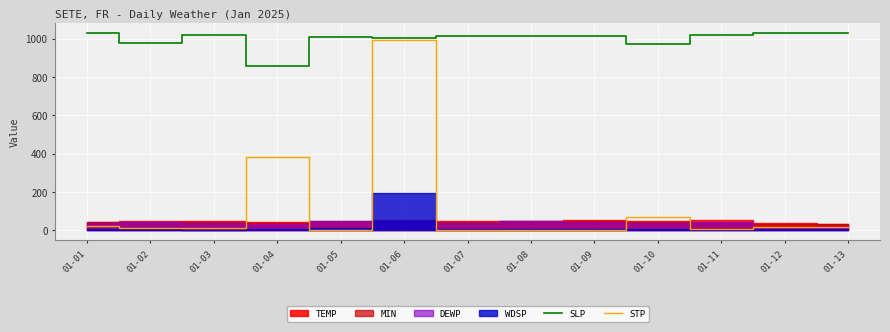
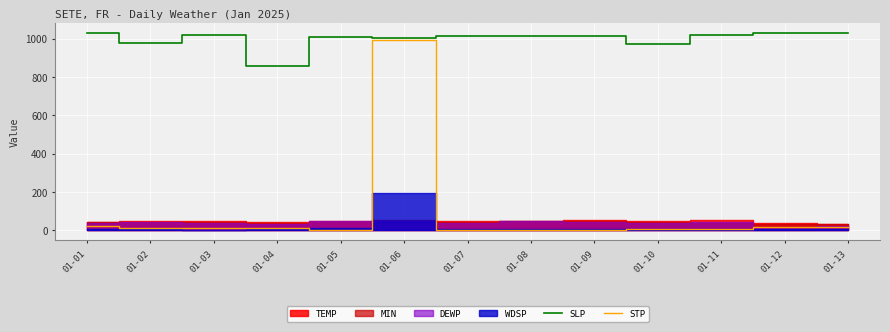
  {
    "SLP": {
      "01-01": 1030,
      "01-02": 980,
      "01-03": 1020,
      "01-04": 860,
      "01-05": 1010,
      "01-07": 1010,
      "01-08": 1010,
      "01-09": 1010,
      "01-10": 970,
      "01-11": 1020,
      "01-12": 1030,
      "01-13": 1030
    },
    "STP": {
      "01-01": 20,
      "01-02": 10,
      "01-03": 10,
-     "01-04": 380,
+     "01-04": 10,
      "01-05": 0,
      "01-07": 0,
      "01-08": 0,
      "01-09": 0,
-     "01-10": 70,
+     "01-10": 10,
      "01-11": 10,
      "01-12": 20
    }
  }
